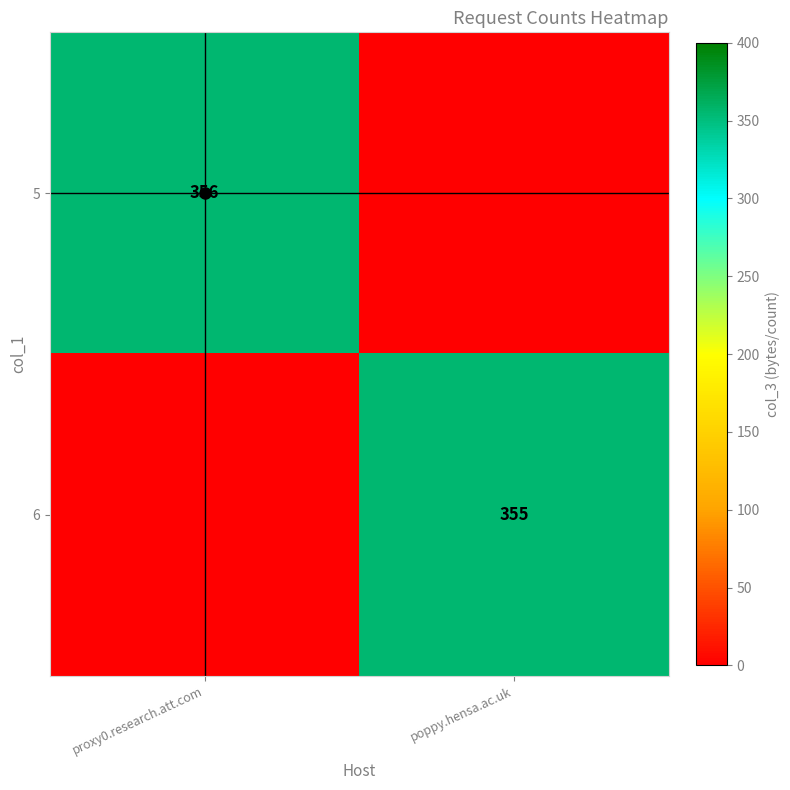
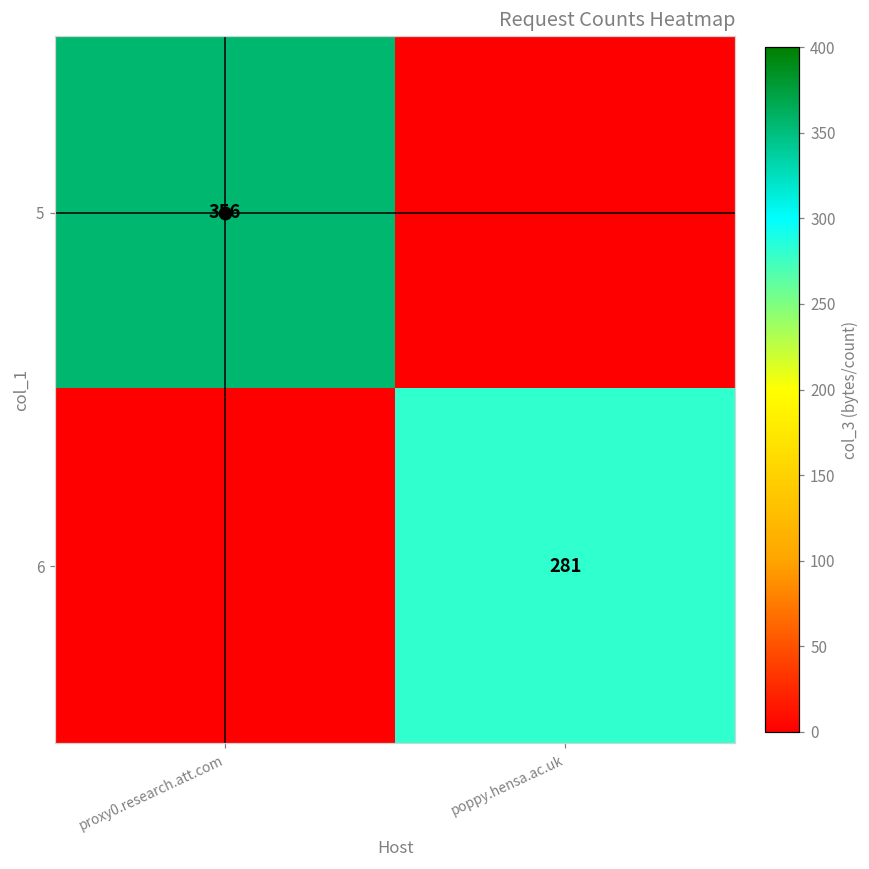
  {
    "6": {
-     "poppy.hensa.ac.uk": 355
+     "poppy.hensa.ac.uk": 281
    }
  }
